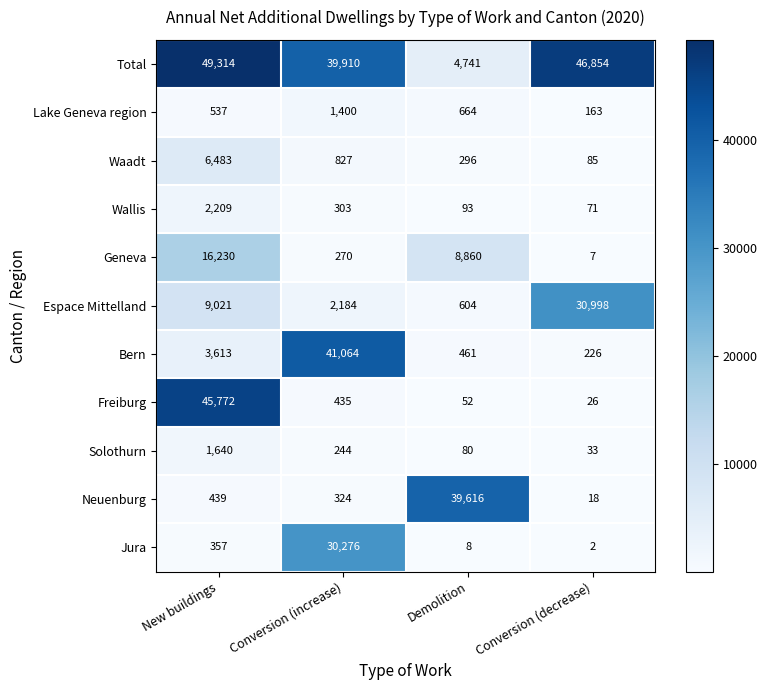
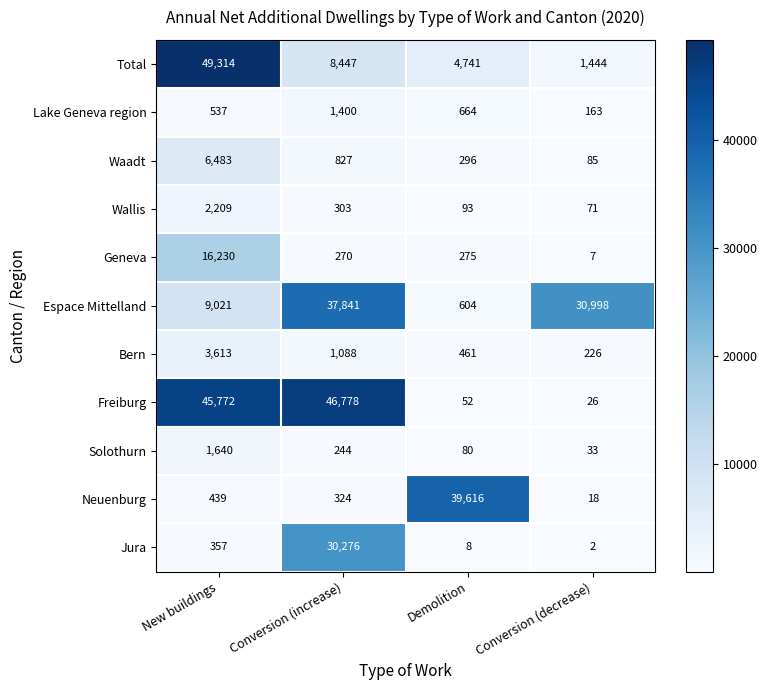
  {
    "Total": {
      "New buildings": "49,314",
-     "Conversion (increase)": "39,910",
+     "Conversion (increase)": "8,447",
      "Demolition": "4,741",
-     "Conversion (decrease)": "46,854"
+     "Conversion (decrease)": "1,444"
    },
    "Lake Geneva region": {
      "New buildings": "537",
      "Conversion (increase)": "1,400",
      "Demolition": "664",
      "Conversion (decrease)": "163"
    },
    "Waadt": {
      "New buildings": "6,483",
      "Conversion (increase)": "827",
      "Demolition": "296",
      "Conversion (decrease)": "85"
    },
    "Wallis": {
      "New buildings": "2,209",
      "Conversion (increase)": "303",
      "Demolition": "93",
      "Conversion (decrease)": "71"
    },
    "Geneva": {
      "New buildings": "16,230",
      "Conversion (increase)": "270",
-     "Demolition": "8,860",
+     "Demolition": "275",
      "Conversion (decrease)": "7"
    },
    "Espace Mittelland": {
      "New buildings": "9,021",
-     "Conversion (increase)": "2,184",
+     "Conversion (increase)": "37,841",
      "Demolition": "604",
      "Conversion (decrease)": "30,998"
    },
    "Bern": {
      "New buildings": "3,613",
-     "Conversion (increase)": "41,064",
+     "Conversion (increase)": "1,088",
      "Demolition": "461",
      "Conversion (decrease)": "226"
    },
    "Freiburg": {
      "New buildings": "45,772",
-     "Conversion (increase)": "435",
+     "Conversion (increase)": "46,778",
      "Demolition": "52",
      "Conversion (decrease)": "26"
    },
    "Solothurn": {
      "New buildings": "1,640",
      "Conversion (increase)": "244",
      "Demolition": "80",
      "Conversion (decrease)": "33"
    },
    "Neuenburg": {
      "New buildings": "439",
      "Conversion (increase)": "324",
      "Demolition": "39,616",
      "Conversion (decrease)": "18"
    },
    "Jura": {
      "New buildings": "357",
      "Conversion (increase)": "30,276",
      "Demolition": "8",
      "Conversion (decrease)": "2"
    }
  }
